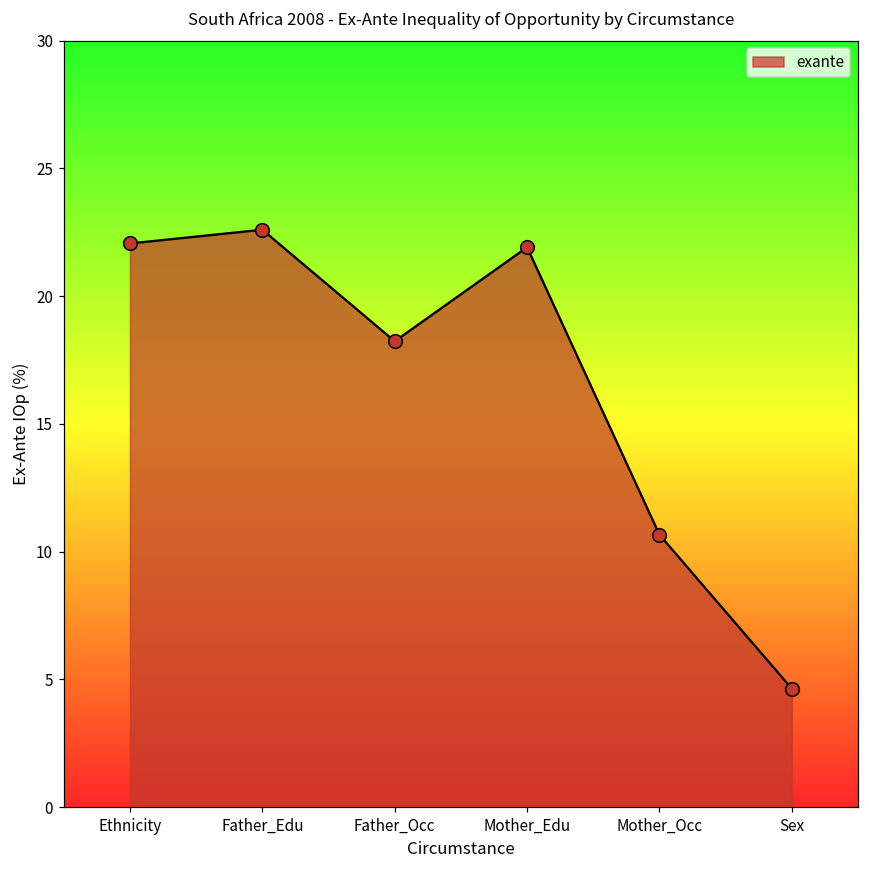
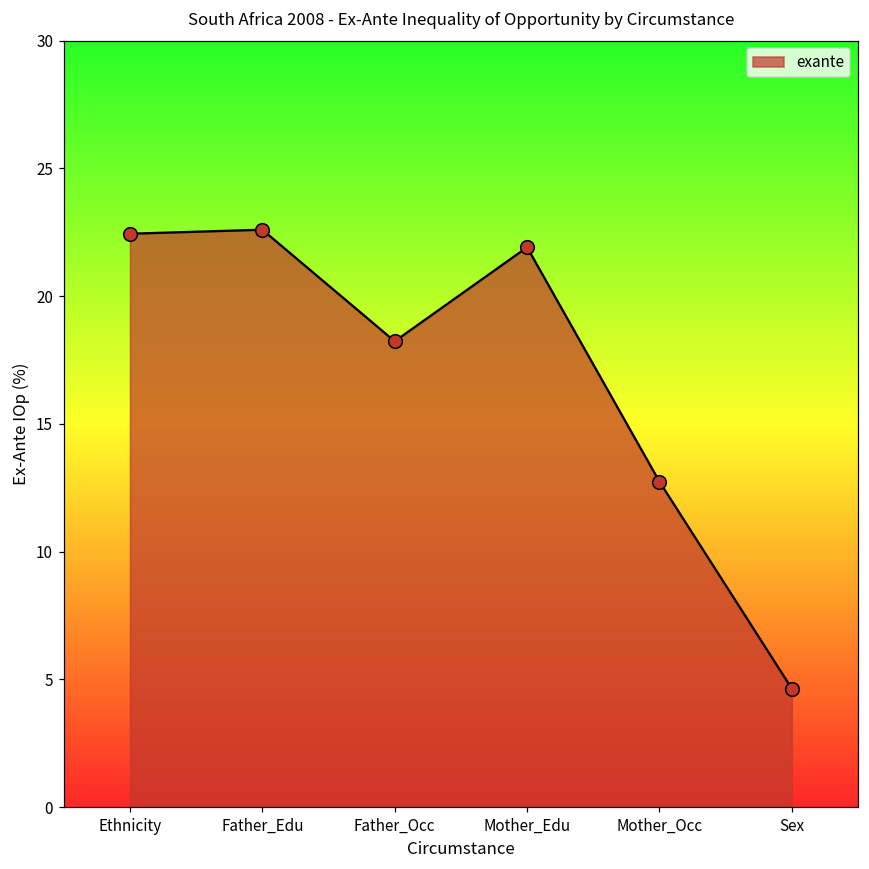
  {
-   "Ethnicity": 22.1,
+   "Ethnicity": 22.4,
    "Father_Edu": 22.6,
    "Father_Occ": 18.2,
    "Mother_Edu": 21.9,
-   "Mother_Occ": 10.7,
+   "Mother_Occ": 12.7,
    "Sex": 4.6
  }
